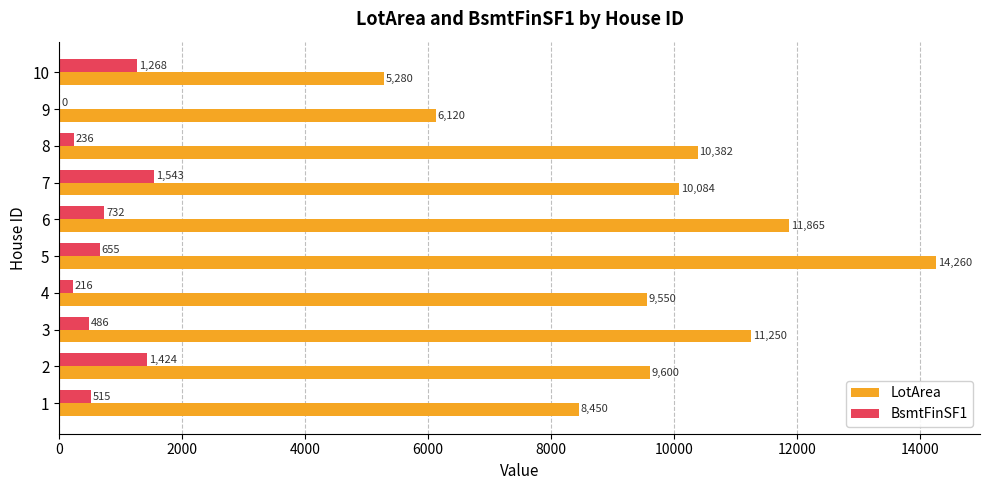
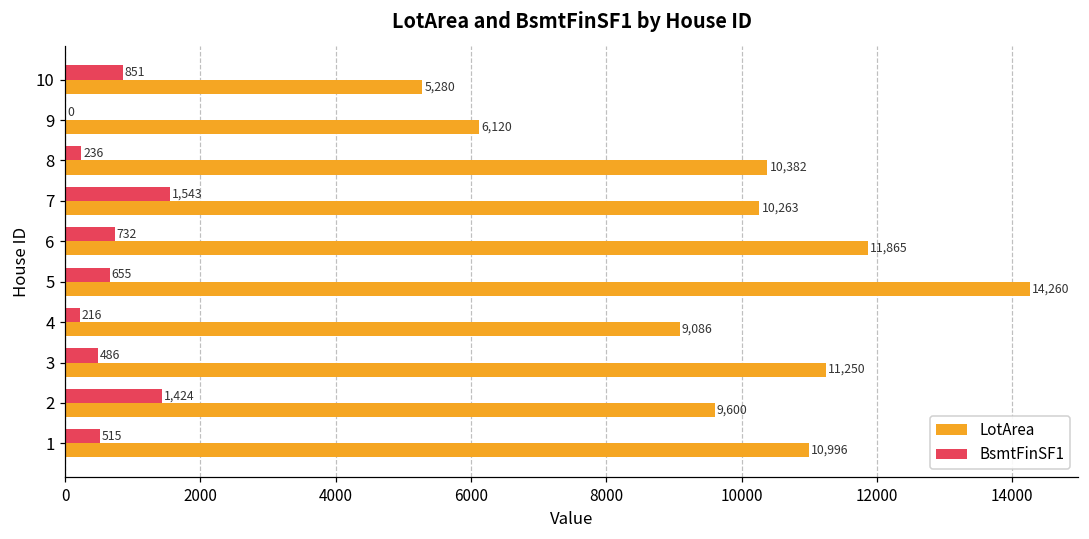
  {
    "LotArea": {
      "10": "5,280",
      "9": "6,120",
      "8": "10,382",
-     "7": "10,084",
+     "7": "10,263",
      "6": "11,865",
      "5": "14,260",
-     "4": "9,550",
+     "4": "9,086",
      "3": "11,250",
      "2": "9,600",
-     "1": "8,450"
+     "1": "10,996"
    },
    "BsmtFinSF1": {
-     "10": "1,268",
+     "10": "851",
      "9": "0",
      "8": "236",
      "7": "1,543",
      "6": "732",
      "5": "655",
      "4": "216",
      "3": "486",
      "2": "1,424",
      "1": "515"
    }
  }
